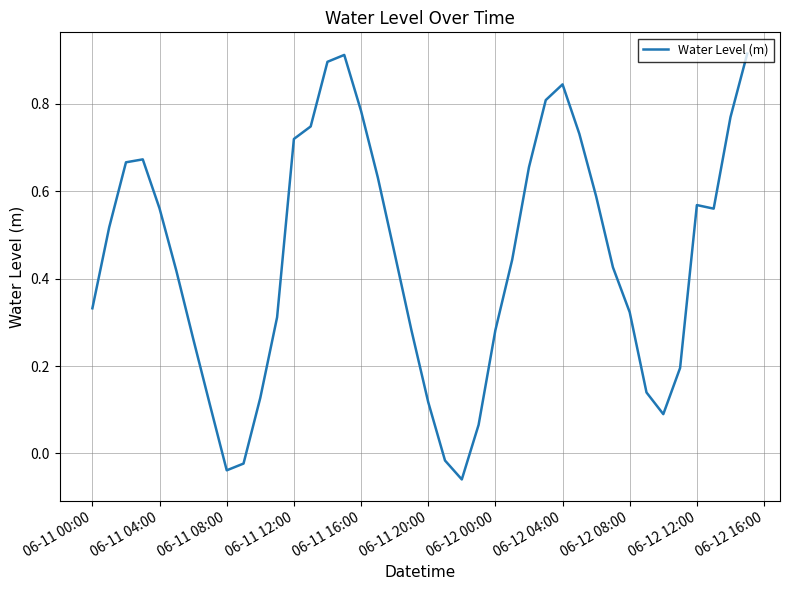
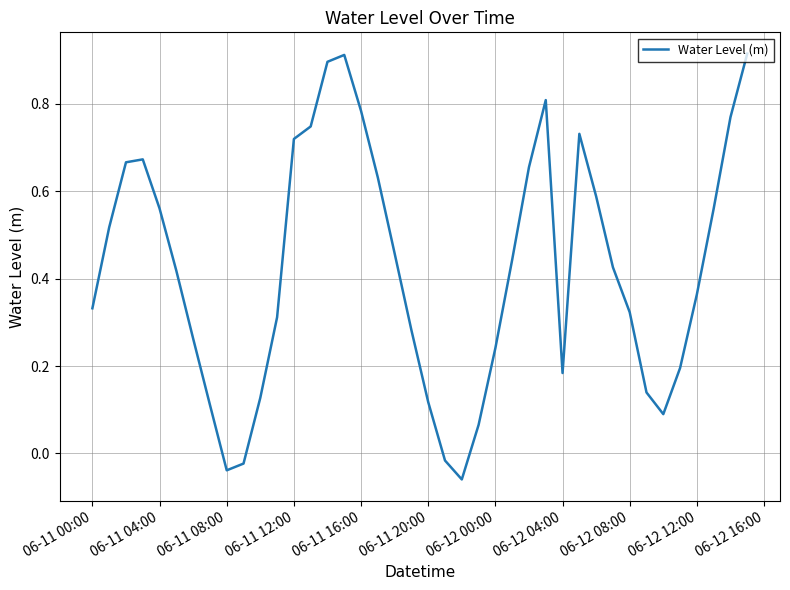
  {
    "06-11 00:00": 0.33,
    "06-11 04:00": 0.56,
    "06-11 08:00": -0.04,
    "06-11 12:00": 0.72,
    "06-11 16:00": 0.78,
    "06-11 20:00": 0.12,
-   "06-12 00:00": 0.28,
-   "06-12 04:00": 0.84,
+   "06-12 00:00": 0.24,
+   "06-12 04:00": 0.18,
    "06-12 08:00": 0.32,
-   "06-12 12:00": 0.57
+   "06-12 12:00": 0.36
  }
